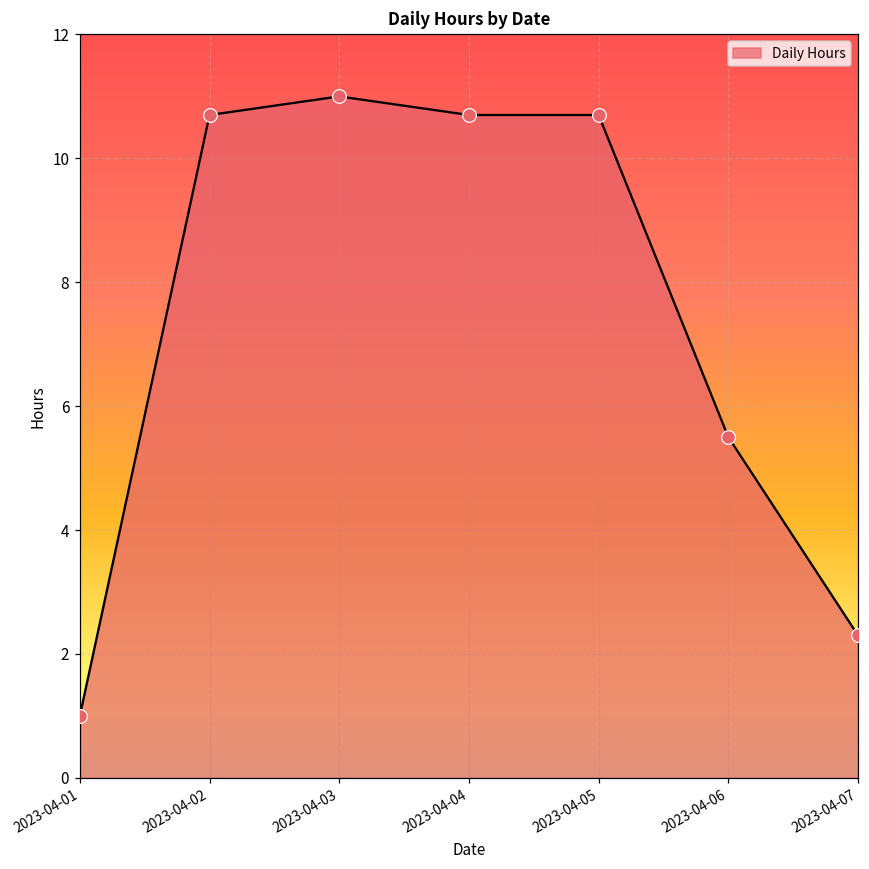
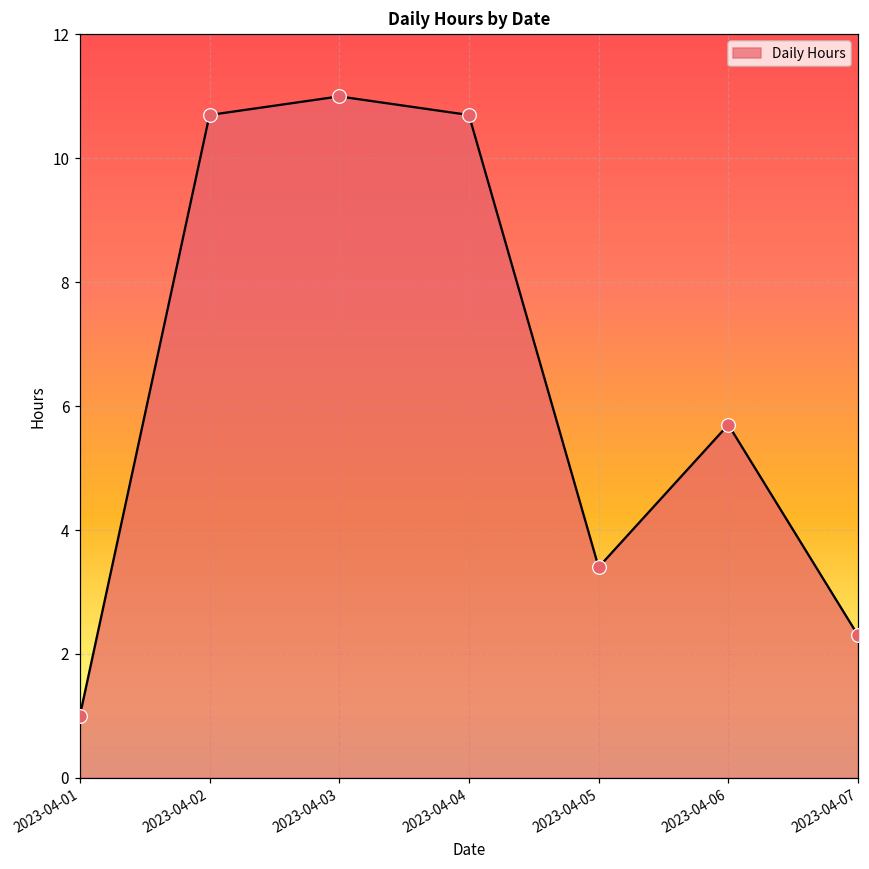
  {
    "2023-04-01": 1.0,
    "2023-04-02": 10.7,
    "2023-04-03": 11.0,
    "2023-04-04": 10.7,
-   "2023-04-05": 10.7,
-   "2023-04-06": 5.5,
+   "2023-04-05": 3.4,
+   "2023-04-06": 5.7,
    "2023-04-07": 2.3
  }
